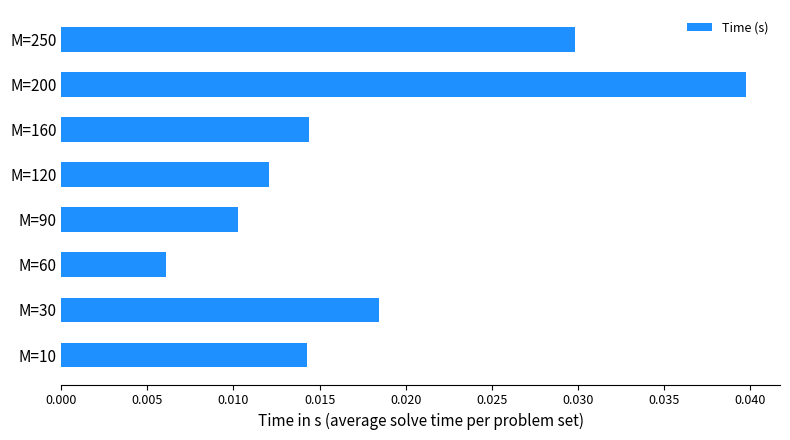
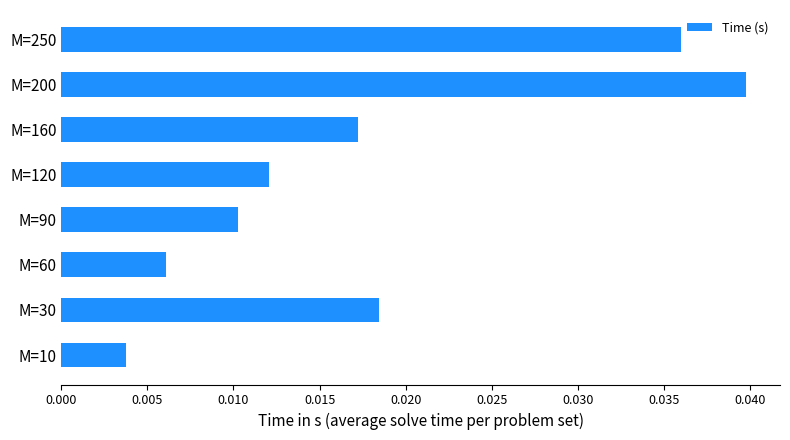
  {
-   "M=250": 0.0298,
+   "M=250": 0.0360,
    "M=200": 0.0398,
-   "M=160": 0.0144,
+   "M=160": 0.0172,
    "M=120": 0.0120,
    "M=90": 0.0102,
    "M=60": 0.0061,
    "M=30": 0.0184,
-   "M=10": 0.0143
+   "M=10": 0.0037
  }
